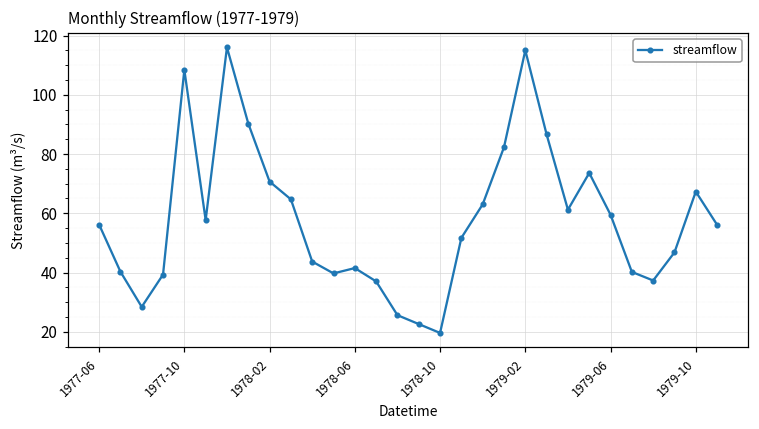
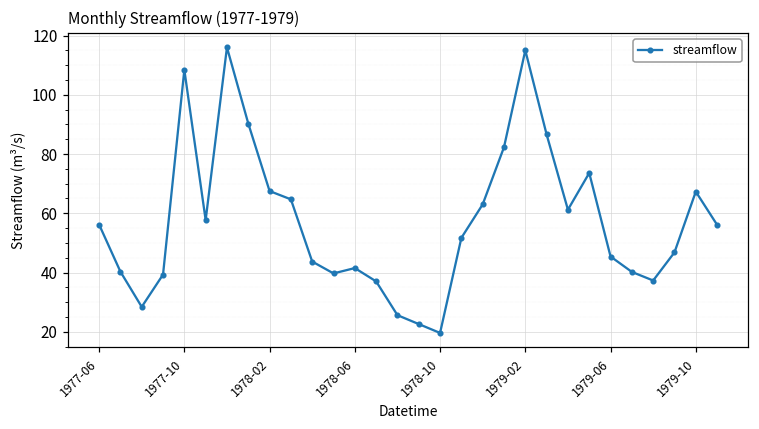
  {
    "1977-06": 56,
    "1977-10": 108,
-   "1978-02": 71,
+   "1978-02": 68,
    "1978-06": 42,
    "1978-10": 20,
    "1979-02": 115,
-   "1979-06": 60,
+   "1979-06": 45,
    "1979-10": 67
  }
